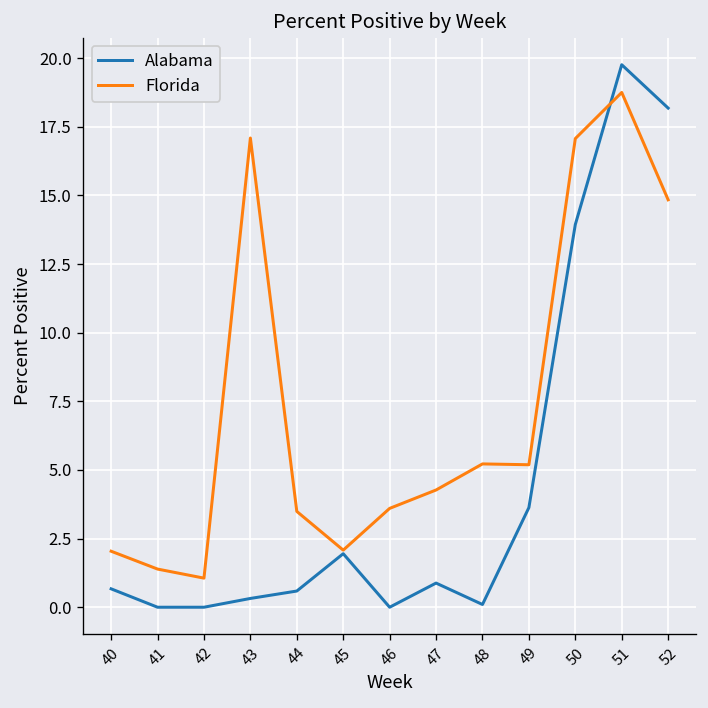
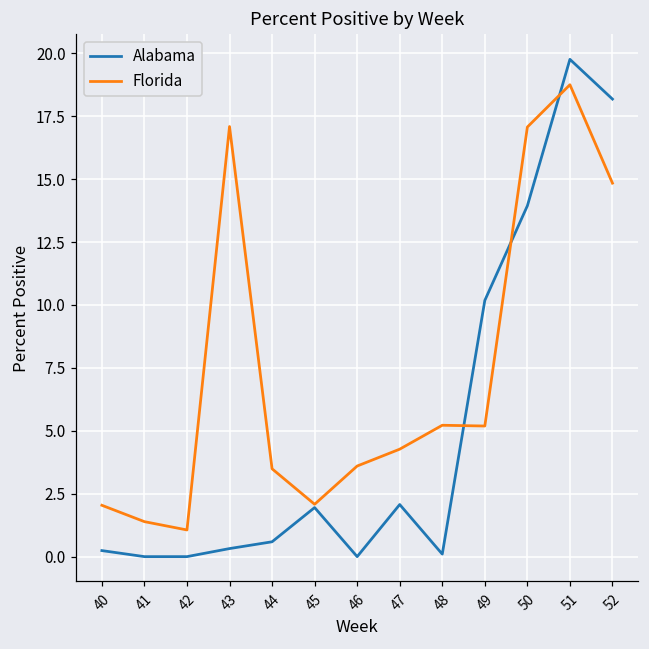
  {
    "Alabama": {
-     "40": 0.7,
+     "40": 0.2,
      "41": 0.0,
      "42": 0.0,
      "43": 0.3,
      "44": 0.6,
      "45": 2.0,
      "46": 0.0,
-     "47": 0.9,
+     "47": 2.1,
      "48": 0.1,
-     "49": 3.6,
+     "49": 10.2,
      "50": 13.9,
      "51": 19.8,
      "52": 18.2
    },
    "Florida": {
      "40": 2.0,
      "41": 1.4,
      "42": 1.1,
      "43": 17.1,
      "44": 3.5,
      "45": 2.1,
      "46": 3.6,
      "47": 4.3,
      "48": 5.2,
      "49": 5.2,
      "50": 17.1,
      "51": 18.8,
      "52": 14.8
    }
  }
